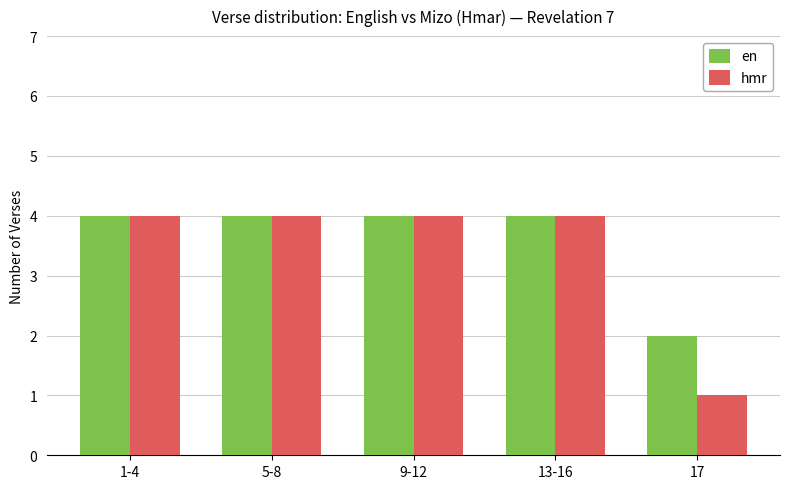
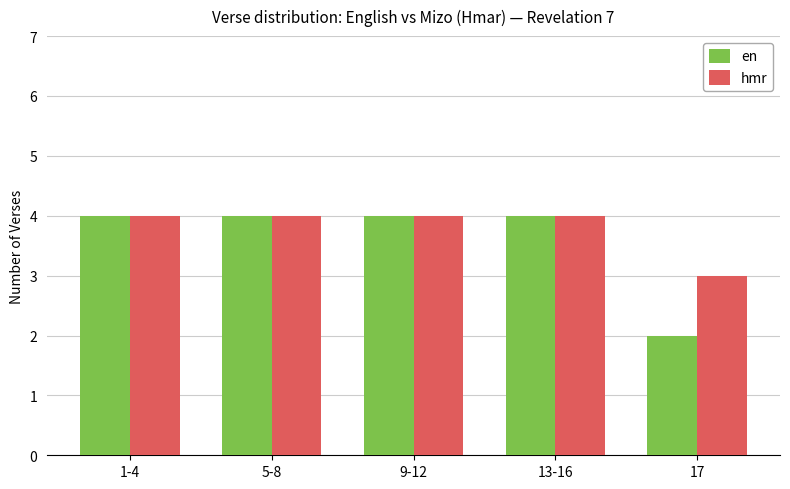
  {
    "en": {
      "1-4": 4,
      "5-8": 4,
      "9-12": 4,
      "13-16": 4,
      "17": 2
    },
    "hmr": {
      "1-4": 4,
      "5-8": 4,
      "9-12": 4,
      "13-16": 4,
-     "17": 1
+     "17": 3
    }
  }
